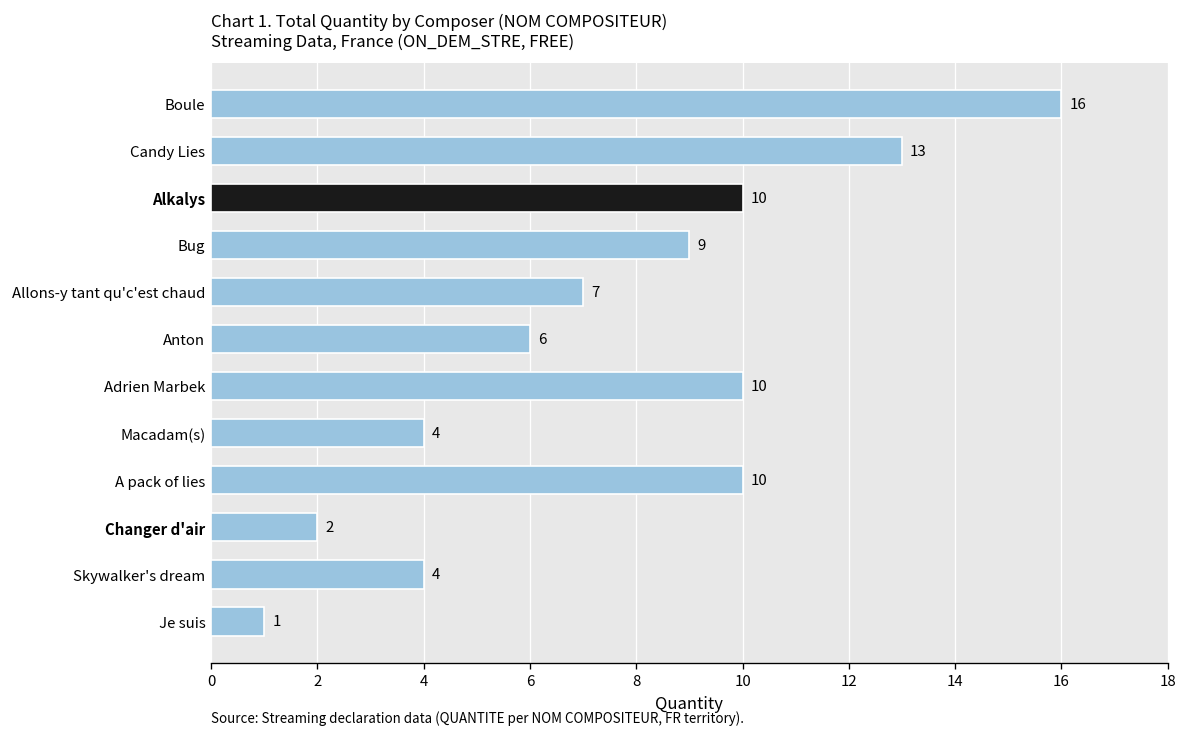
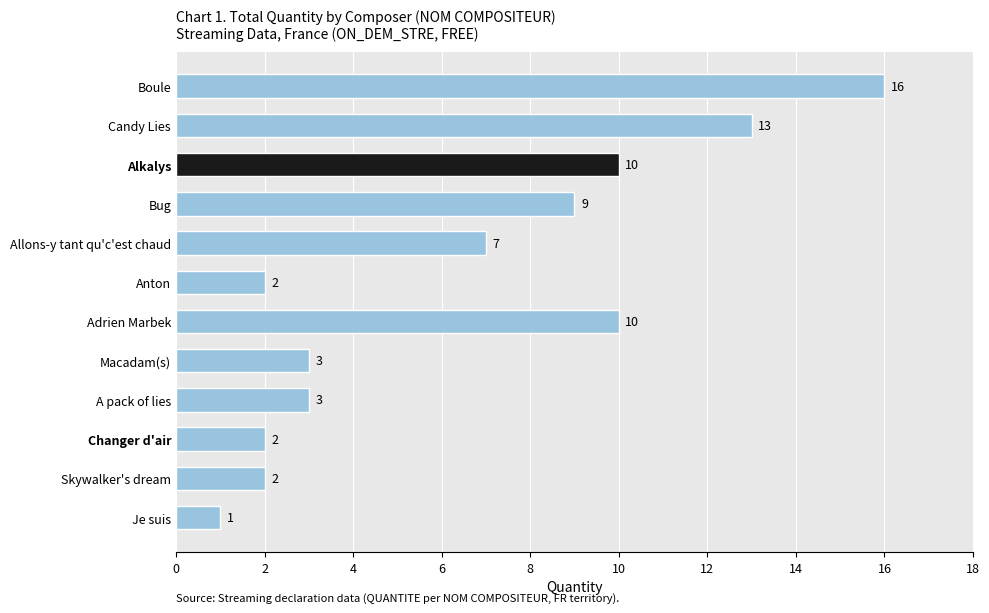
  {
    "Boule": 16,
    "Candy Lies": 13,
    "Alkalys": 10,
    "Bug": 9,
    "Allons-y tant qu'c'est chaud": 7,
-   "Anton": 6,
+   "Anton": 2,
    "Adrien Marbek": 10,
-   "Macadam(s)": 4,
-   "A pack of lies": 10,
+   "Macadam(s)": 3,
+   "A pack of lies": 3,
    "Changer d'air": 2,
-   "Skywalker's dream": 4,
+   "Skywalker's dream": 2,
    "Je suis": 1
  }
